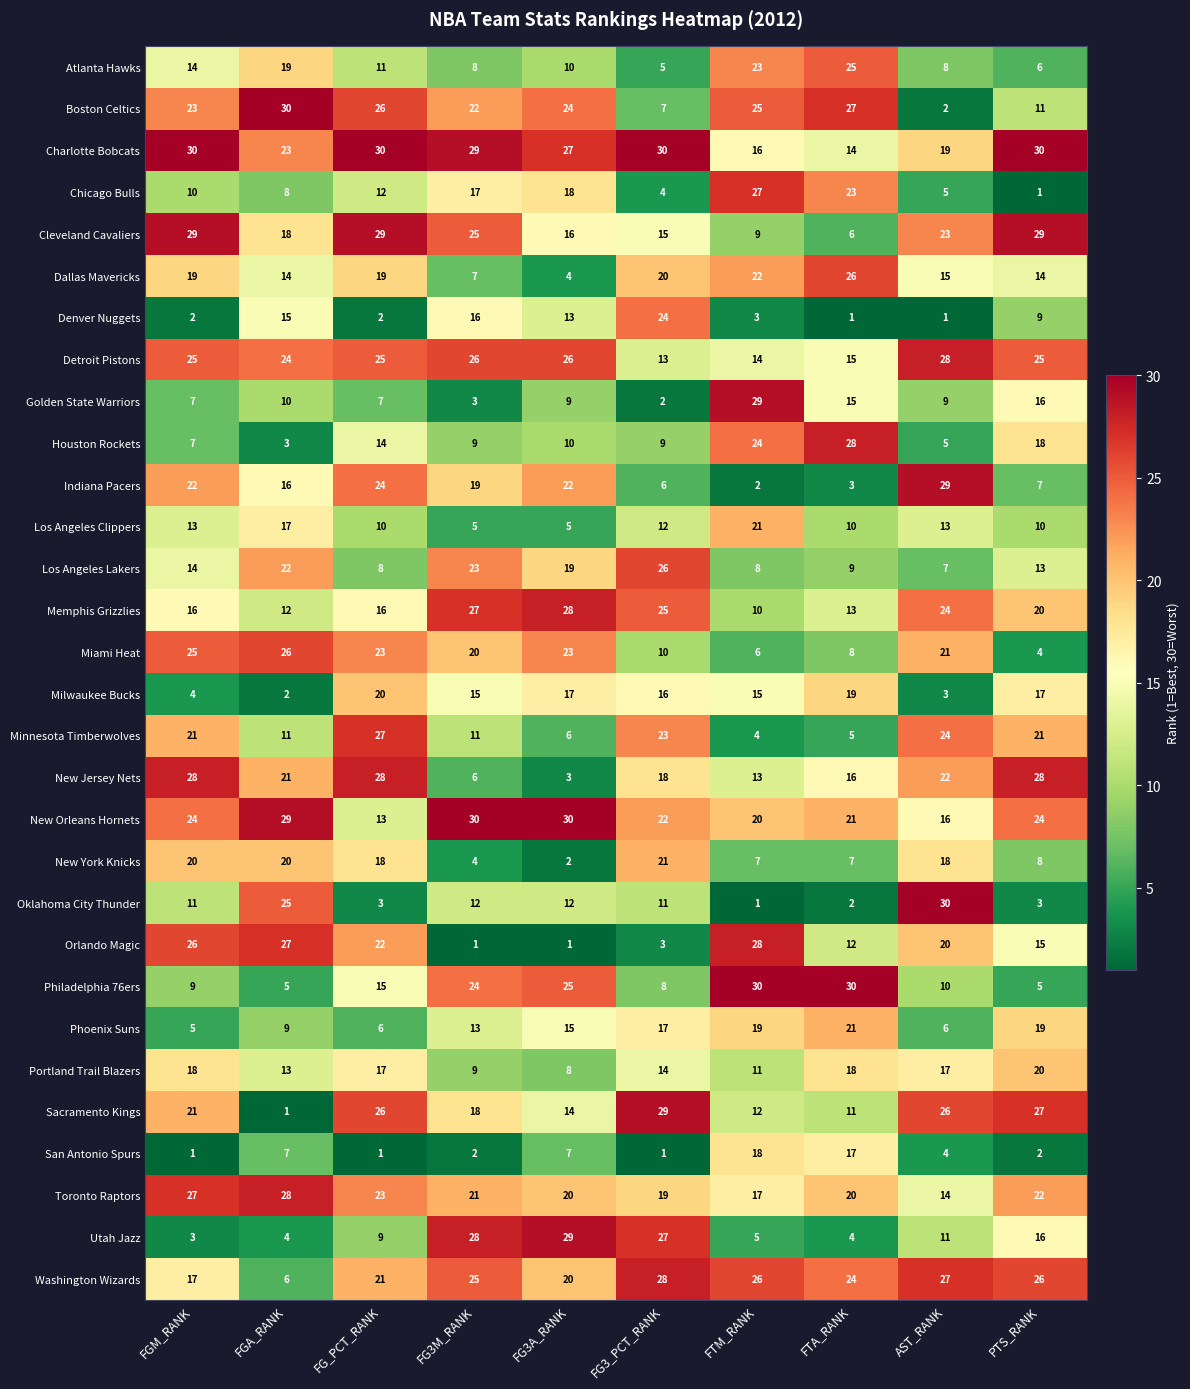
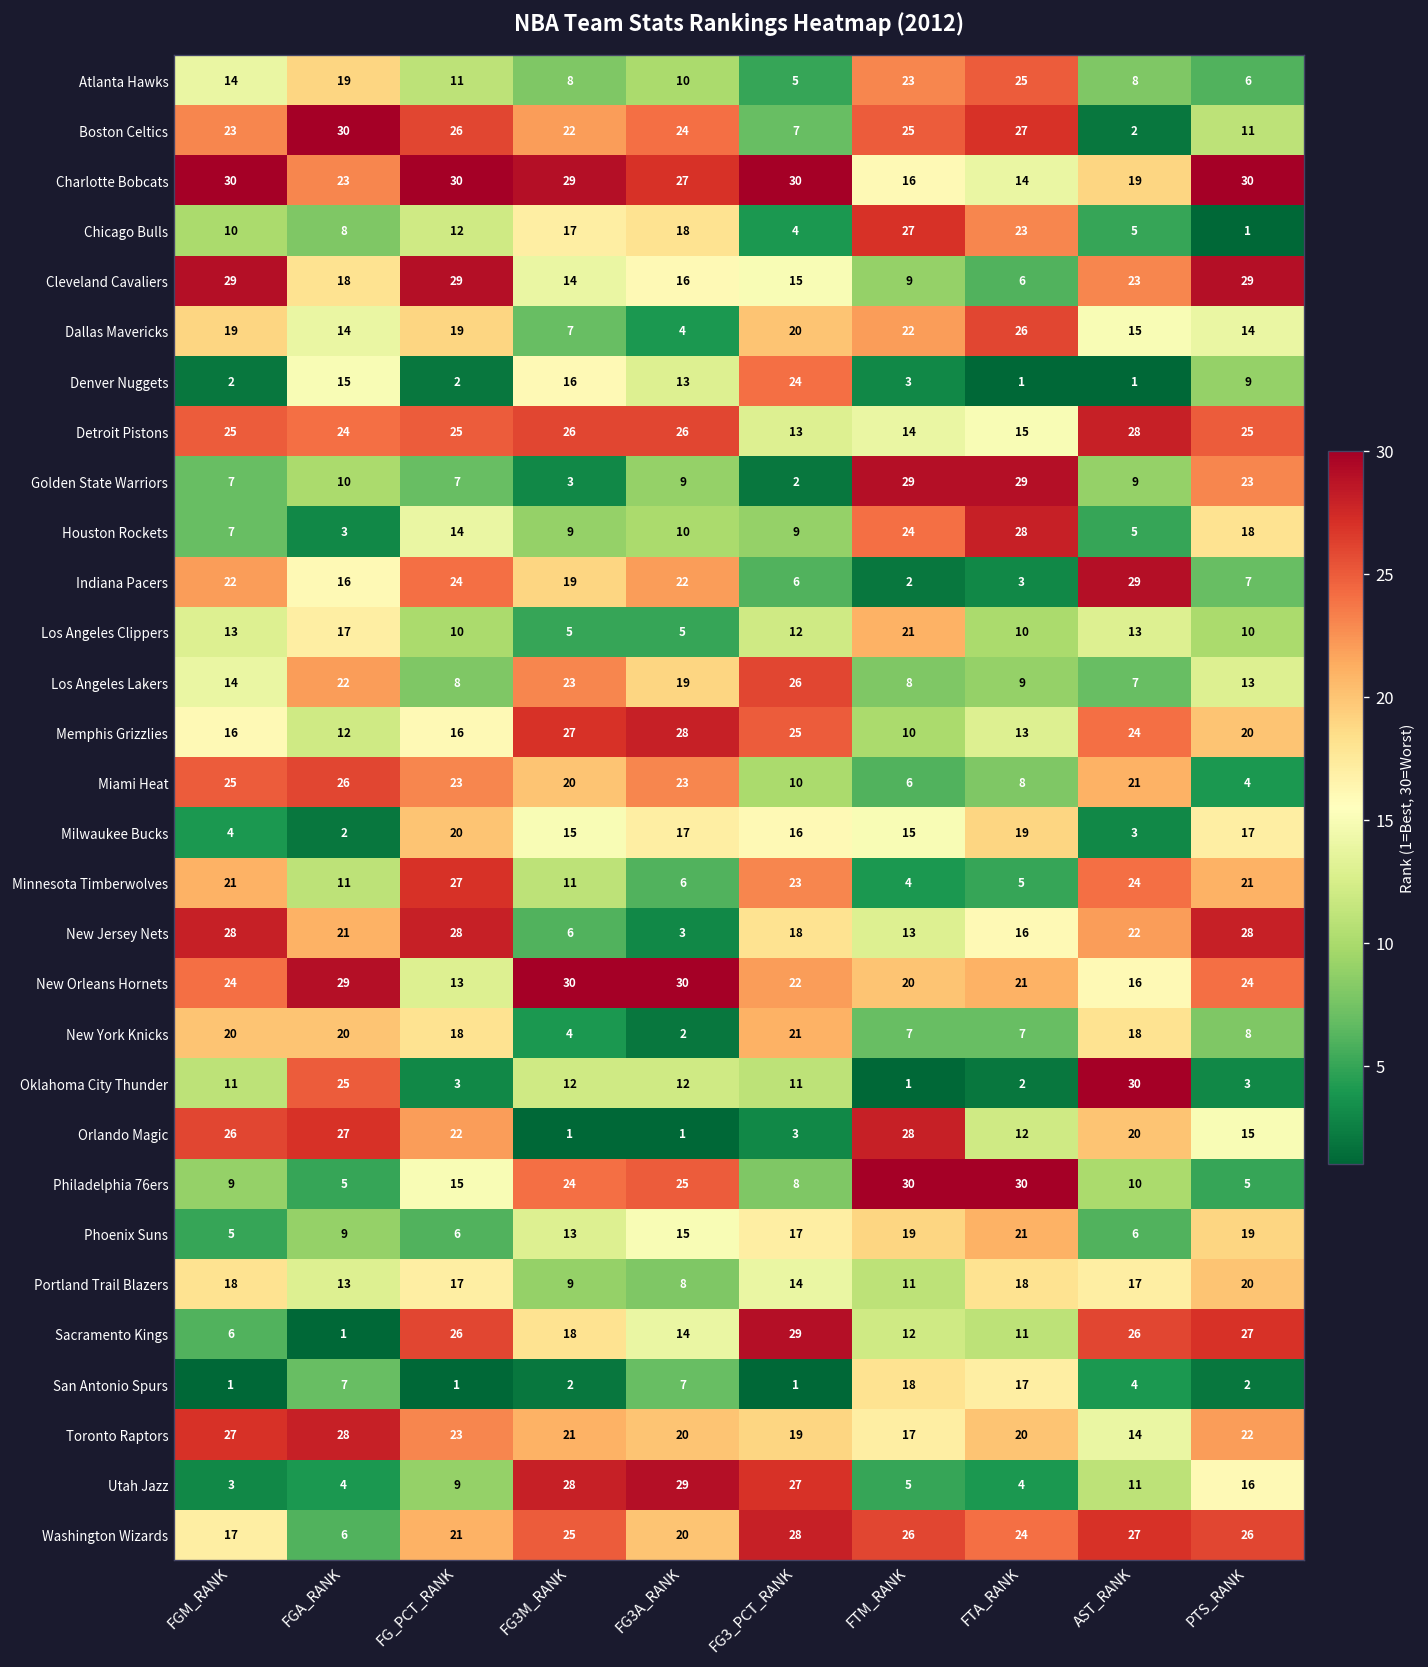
  {
    "Cleveland Cavaliers": {
      "FGM_RANK": 29,
      "FGA_RANK": 18,
      "FG_PCT_RANK": 29,
-     "FG3M_RANK": 25,
+     "FG3M_RANK": 14,
      "FG3A_RANK": 16,
      "FG3_PCT_RANK": 15,
      "FTM_RANK": 9,
      "FTA_RANK": 6,
      "AST_RANK": 23,
      "PTS_RANK": 29
    },
    "Golden State Warriors": {
      "FGM_RANK": 7,
      "FGA_RANK": 10,
      "FG_PCT_RANK": 7,
      "FG3M_RANK": 3,
      "FG3A_RANK": 9,
      "FG3_PCT_RANK": 2,
      "FTM_RANK": 29,
-     "FTA_RANK": 15,
+     "FTA_RANK": 29,
      "AST_RANK": 9,
-     "PTS_RANK": 16
+     "PTS_RANK": 23
    },
    "Sacramento Kings": {
-     "FGM_RANK": 21,
+     "FGM_RANK": 6,
      "FGA_RANK": 1,
      "FG_PCT_RANK": 26,
      "FG3M_RANK": 18,
      "FG3A_RANK": 14,
      "FG3_PCT_RANK": 29,
      "FTM_RANK": 12,
      "FTA_RANK": 11,
      "AST_RANK": 26,
      "PTS_RANK": 27
    }
  }
